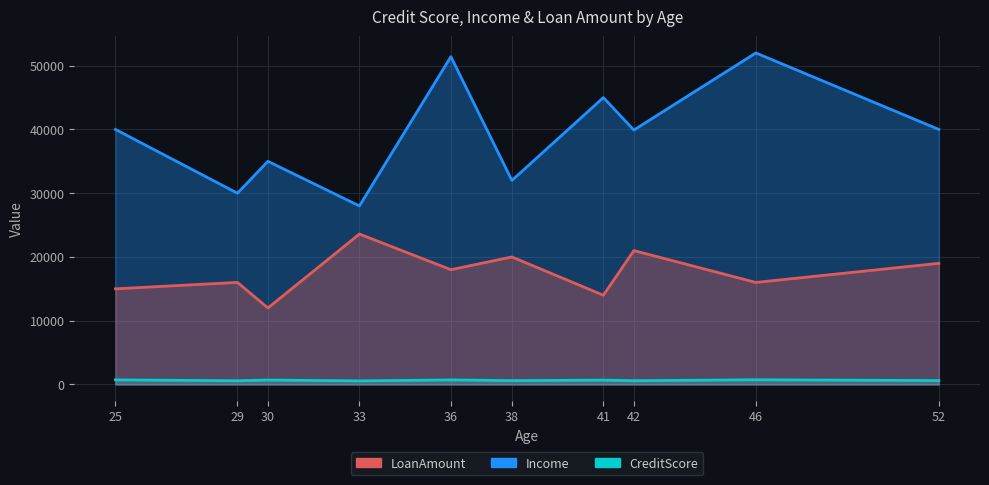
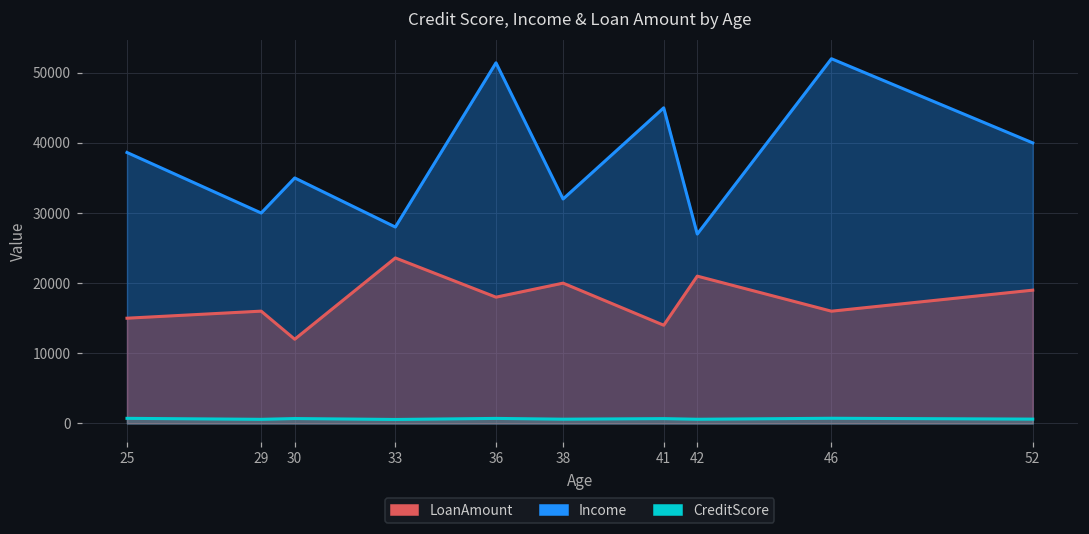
  {
    "Income": {
-     "25": 40000,
+     "25": 39000,
      "29": 30000,
      "30": 35000,
      "33": 28000,
      "36": 51000,
      "38": 32000,
      "41": 45000,
-     "42": 40000,
+     "42": 27000,
      "46": 52000,
      "52": 40000
    },
    "CreditScore": {
      "25": 1000,
      "29": 1000,
      "30": 1000,
      "33": 1000,
      "36": 1000,
      "38": 1000,
      "41": 1000,
      "42": 1000,
      "46": 1000,
      "52": 1000
    },
    "LoanAmount": {
      "25": 15000,
      "29": 16000,
      "30": 12000,
      "33": 24000,
      "36": 18000,
      "38": 20000,
      "41": 14000,
      "42": 21000,
      "46": 16000,
      "52": 19000
    }
  }
